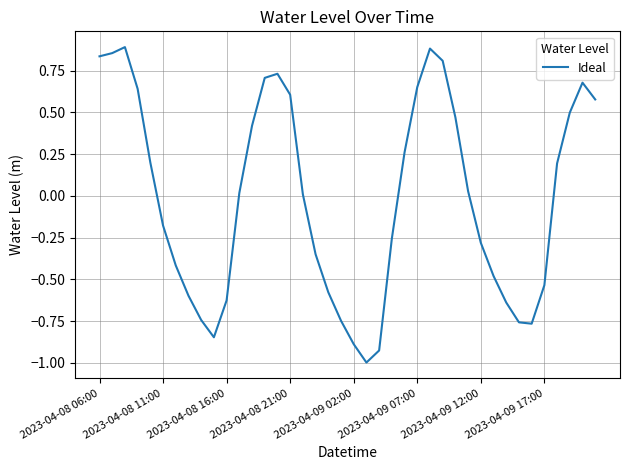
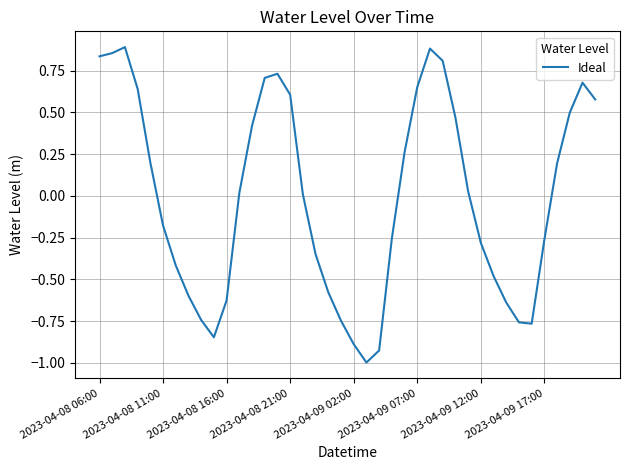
  {
    "2023-04-08 06:00": 0.84,
    "2023-04-08 11:00": -0.18,
    "2023-04-08 16:00": -0.63,
    "2023-04-08 21:00": 0.61,
    "2023-04-09 02:00": -0.89,
    "2023-04-09 07:00": 0.65,
    "2023-04-09 12:00": -0.28,
-   "2023-04-09 17:00": -0.53
+   "2023-04-09 17:00": -0.26
  }
